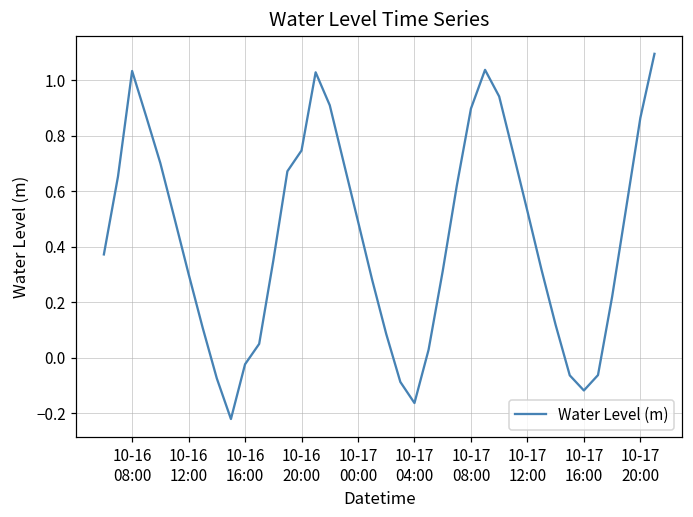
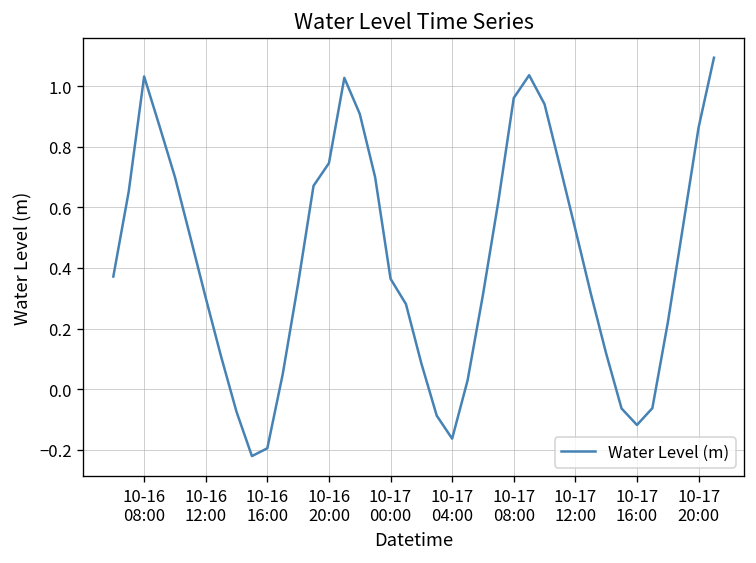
  {
    "10-16 08:00": 1.03,
    "10-16 12:00": 0.30,
-   "10-16 16:00": -0.02,
+   "10-16 16:00": -0.20,
    "10-16 20:00": 0.75,
-   "10-17 00:00": 0.49,
+   "10-17 00:00": 0.36,
    "10-17 04:00": -0.16,
-   "10-17 08:00": 0.90,
+   "10-17 08:00": 0.96,
    "10-17 12:00": 0.53,
    "10-17 16:00": -0.12,
    "10-17 20:00": 0.86
  }
